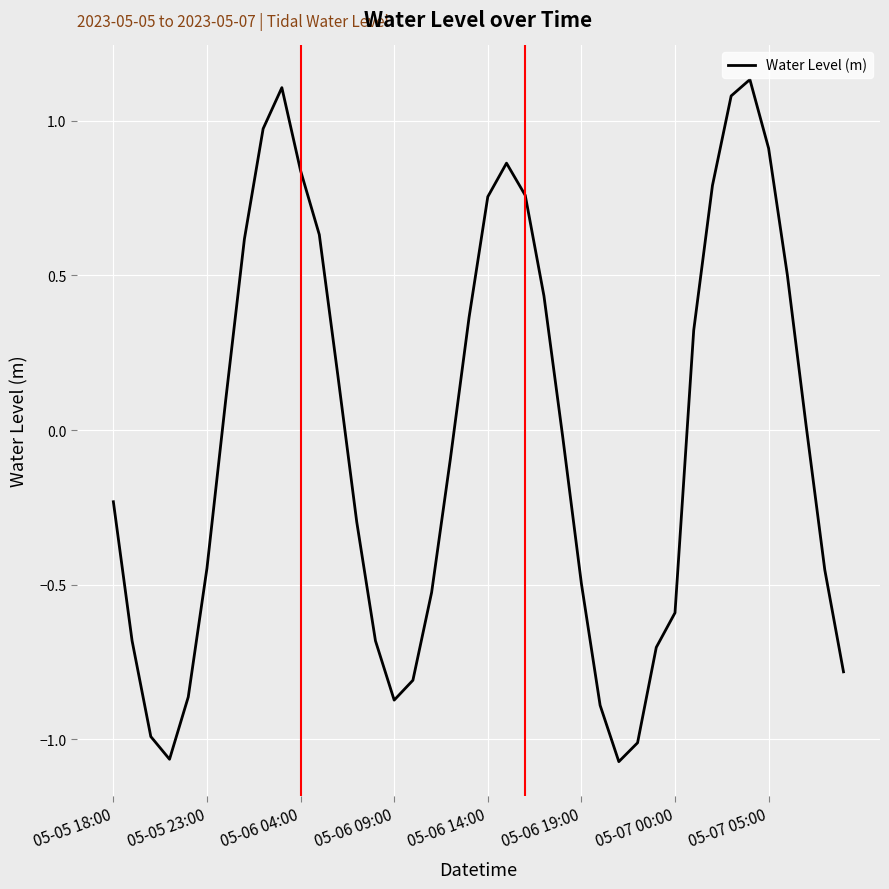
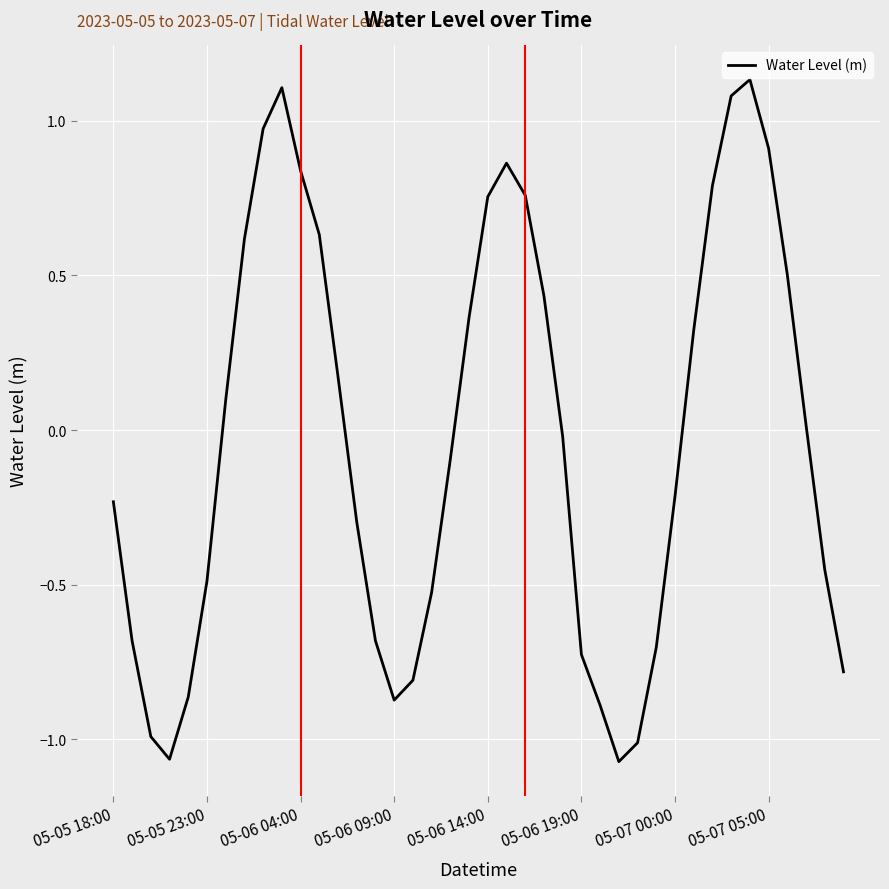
  {
    "05-05 18:00": -0.23,
-   "05-05 23:00": -0.45,
+   "05-05 23:00": -0.49,
    "05-06 04:00": 0.84,
    "05-06 09:00": -0.87,
    "05-06 14:00": 0.75,
-   "05-06 19:00": -0.50,
-   "05-07 00:00": -0.59,
+   "05-06 19:00": -0.73,
+   "05-07 00:00": -0.21,
    "05-07 05:00": 0.91
  }
